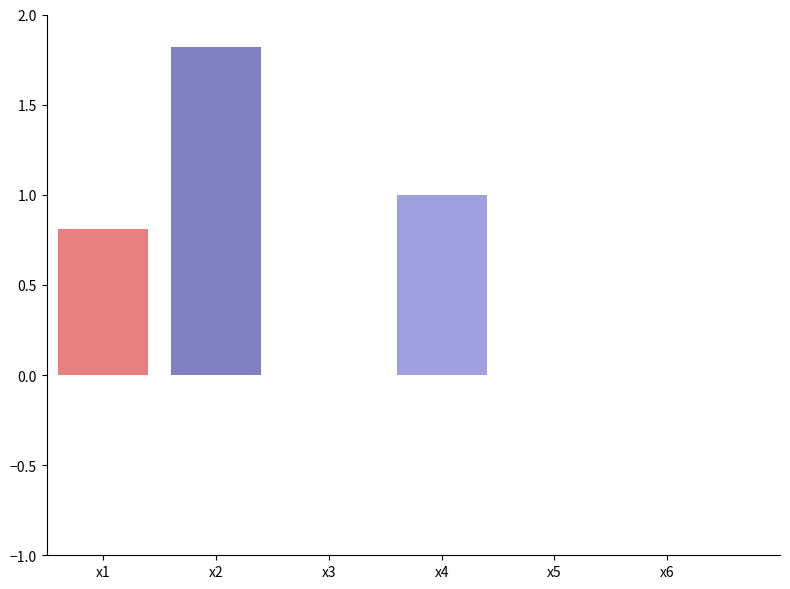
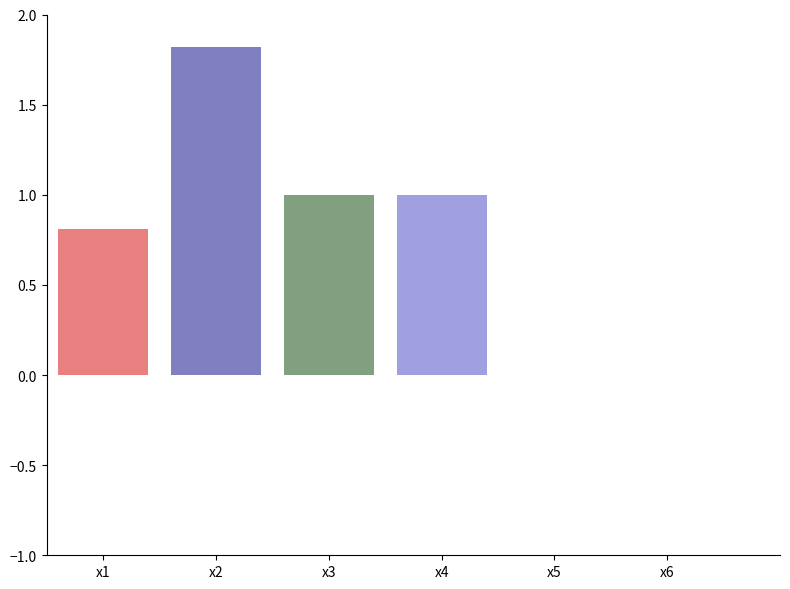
  {
    "x1": 0.81,
    "x2": 1.82,
-   "x3": 0,
+   "x3": 1,
    "x4": 1,
    "x5": 0,
    "x6": 0
  }
